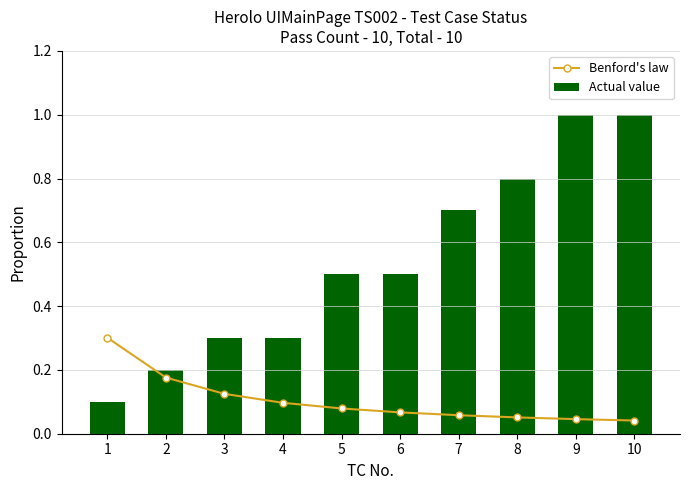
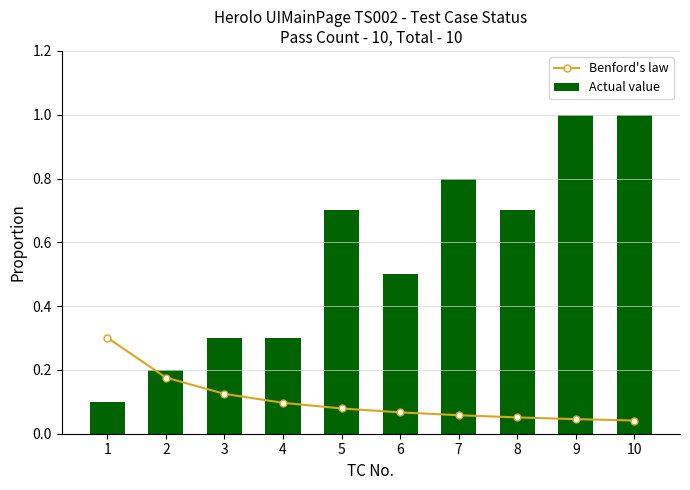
  {
    "Benford's law": {
      "1": 0.30,
      "2": 0.18,
      "3": 0.12,
      "4": 0.10,
      "5": 0.08,
      "6": 0.07,
      "7": 0.06,
      "8": 0.05,
      "9": 0.05,
      "10": 0.04
    },
    "Actual value": {
      "1": 0.10,
      "2": 0.20,
      "3": 0.30,
      "4": 0.30,
-     "5": 0.50,
+     "5": 0.70,
      "6": 0.50,
-     "7": 0.70,
-     "8": 0.80,
+     "7": 0.80,
+     "8": 0.70,
      "9": 1.00,
      "10": 1.00
    }
  }
